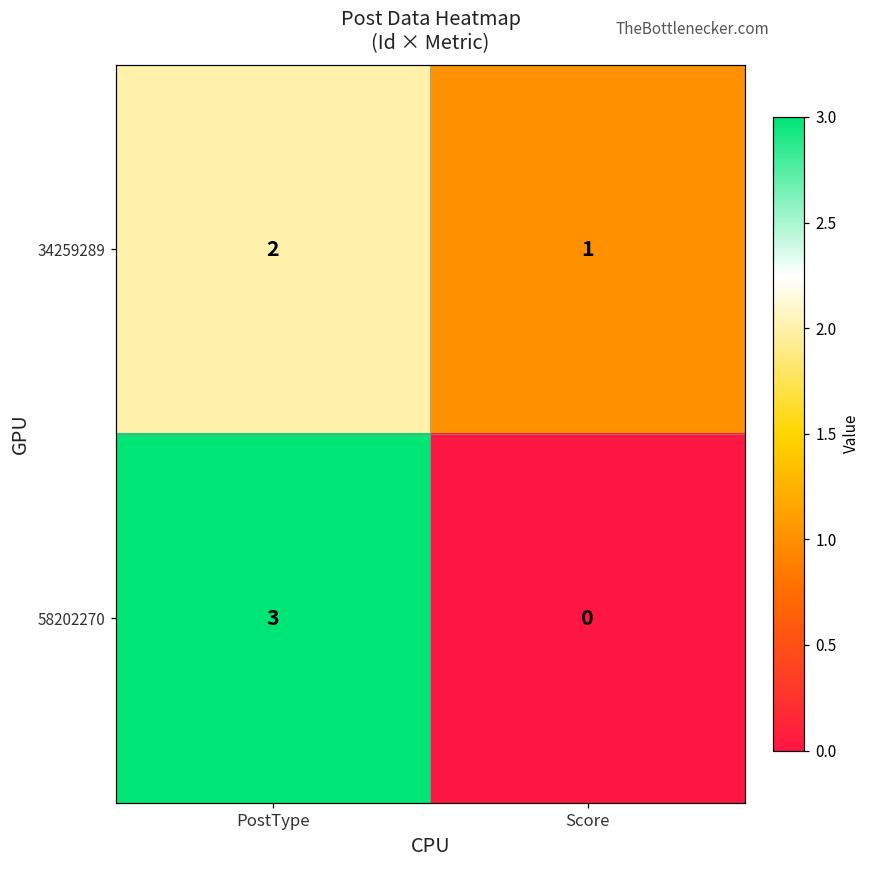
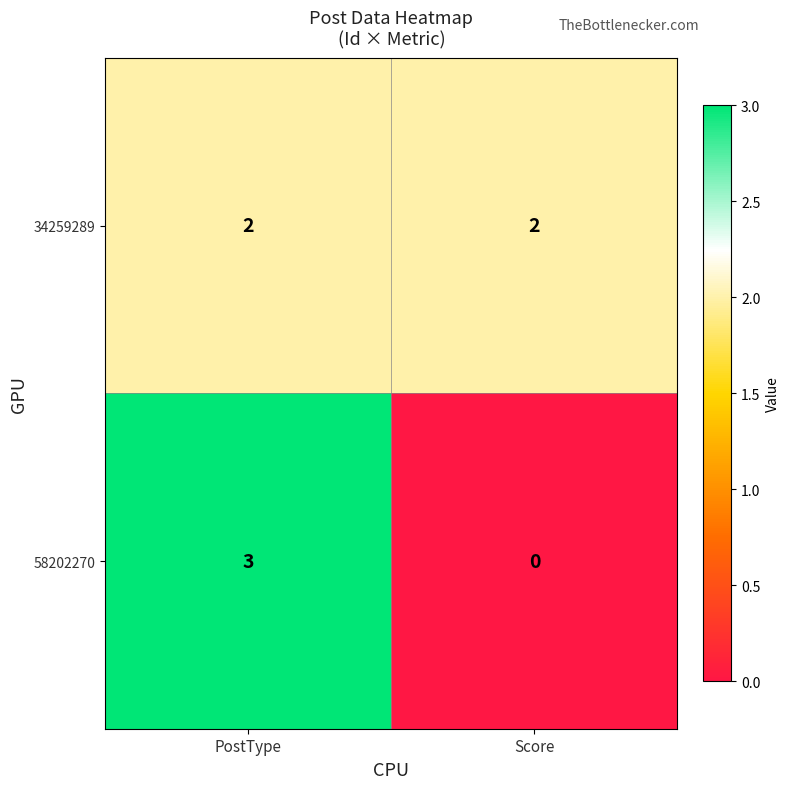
  {
    "34259289": {
      "PostType": 2,
-     "Score": 1
+     "Score": 2
    },
    "58202270": {
      "PostType": 3,
      "Score": 0
    }
  }
